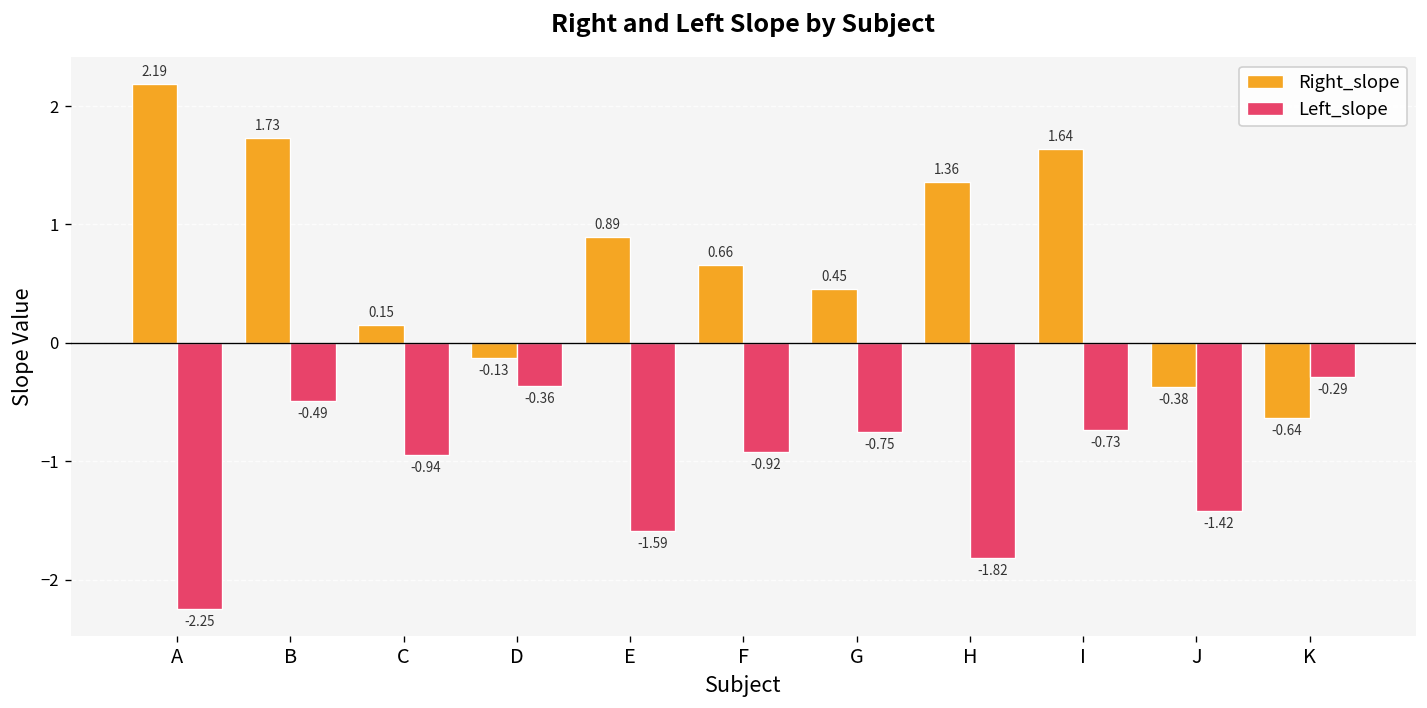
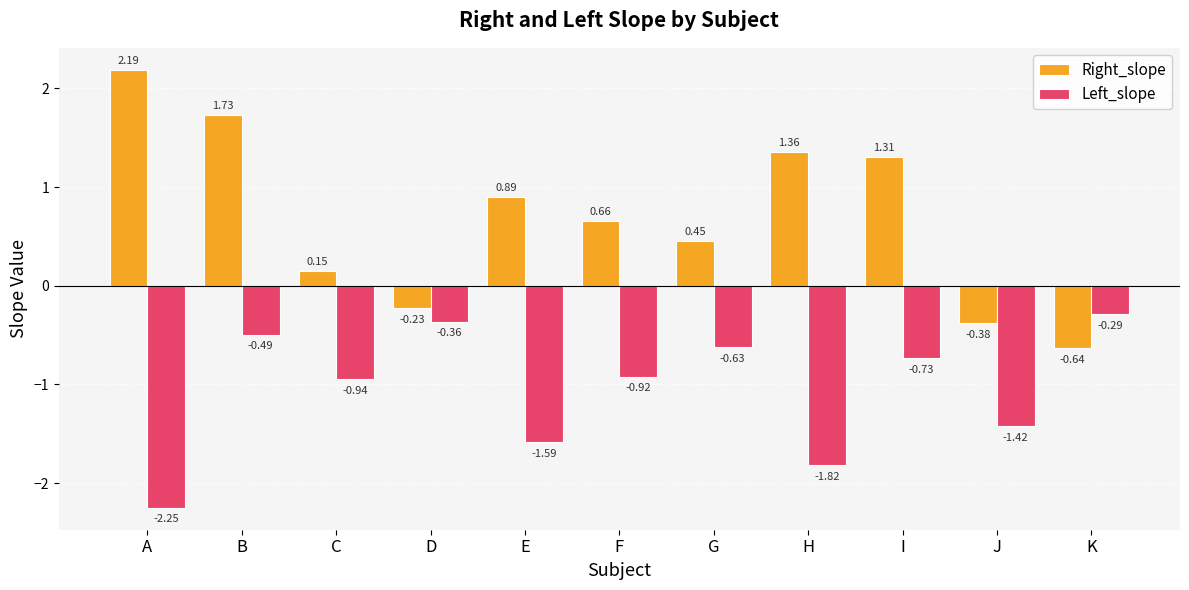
  {
    "Right_slope": {
      "A": 2.19,
      "B": 1.73,
      "C": 0.15,
-     "D": -0.13,
+     "D": -0.23,
      "E": 0.89,
      "F": 0.66,
      "G": 0.45,
      "H": 1.36,
-     "I": 1.64,
+     "I": 1.31,
      "J": -0.38,
      "K": -0.64
    },
    "Left_slope": {
      "A": -2.25,
      "B": -0.49,
      "C": -0.94,
      "D": -0.36,
      "E": -1.59,
      "F": -0.92,
-     "G": -0.75,
+     "G": -0.63,
      "H": -1.82,
      "I": -0.73,
      "J": -1.42,
      "K": -0.29
    }
  }
